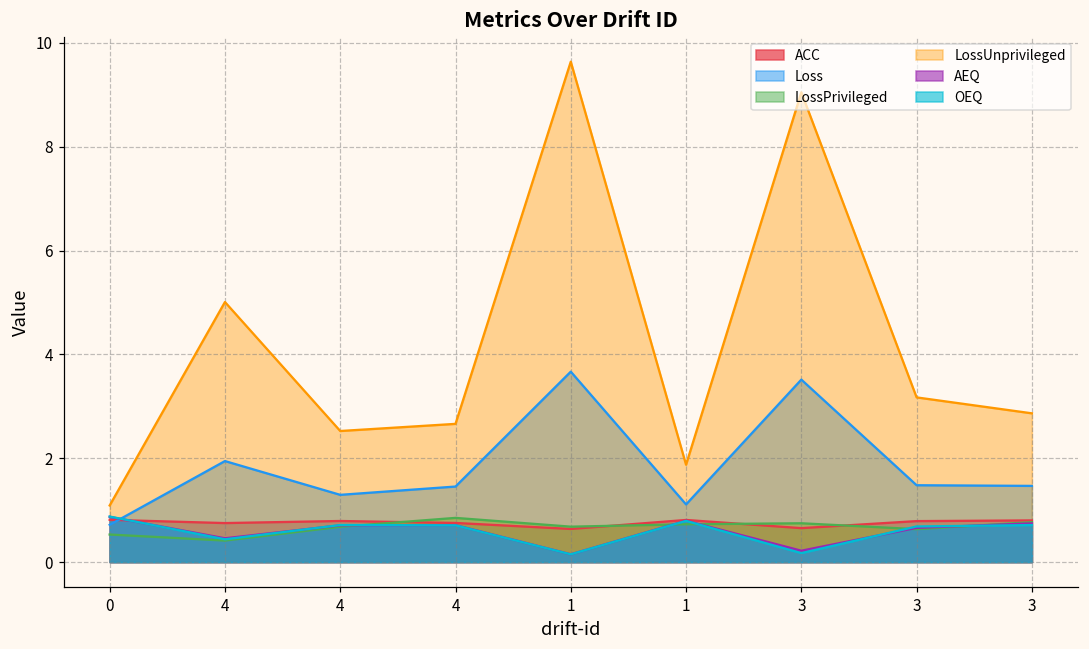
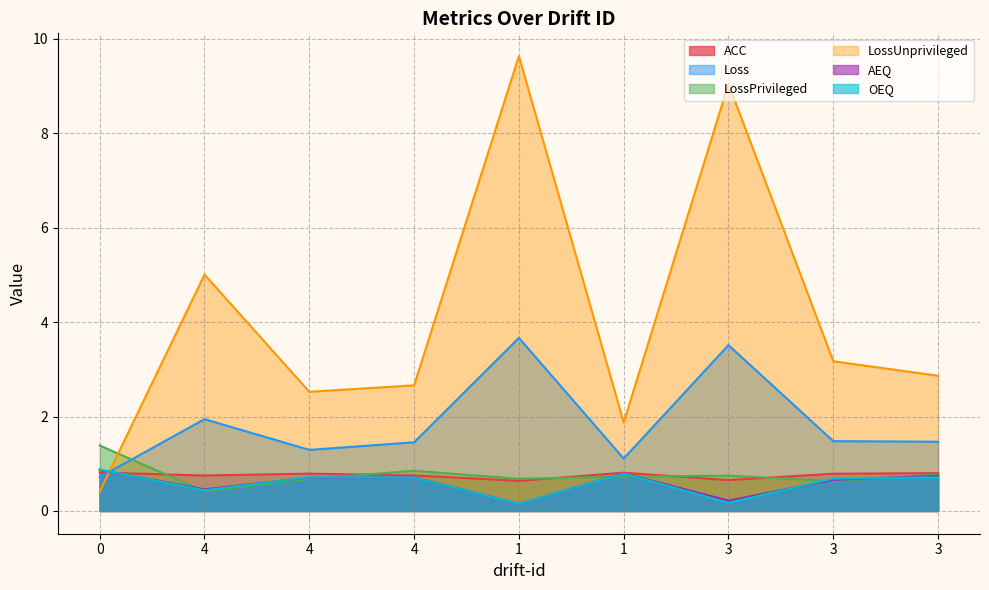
  {
    "ACC": {
      "0": 0.8
    },
    "LossPrivileged": {
-     "0": 0.5
+     "0": 1.4
    },
    "LossUnprivileged": {
-     "0": 1.1
+     "0": 0.4
    }
  }
